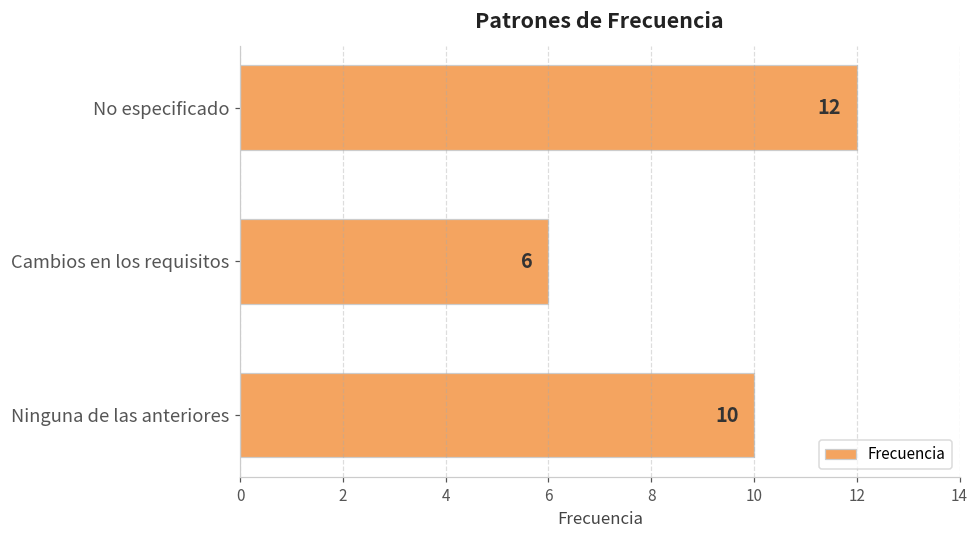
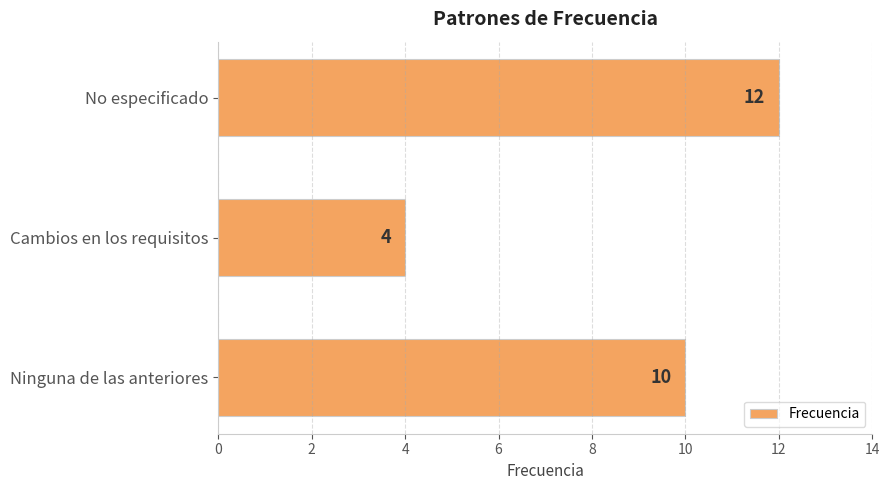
  {
    "No especificado": 12,
-   "Cambios en los requisitos": 6,
+   "Cambios en los requisitos": 4,
    "Ninguna de las anteriores": 10
  }
